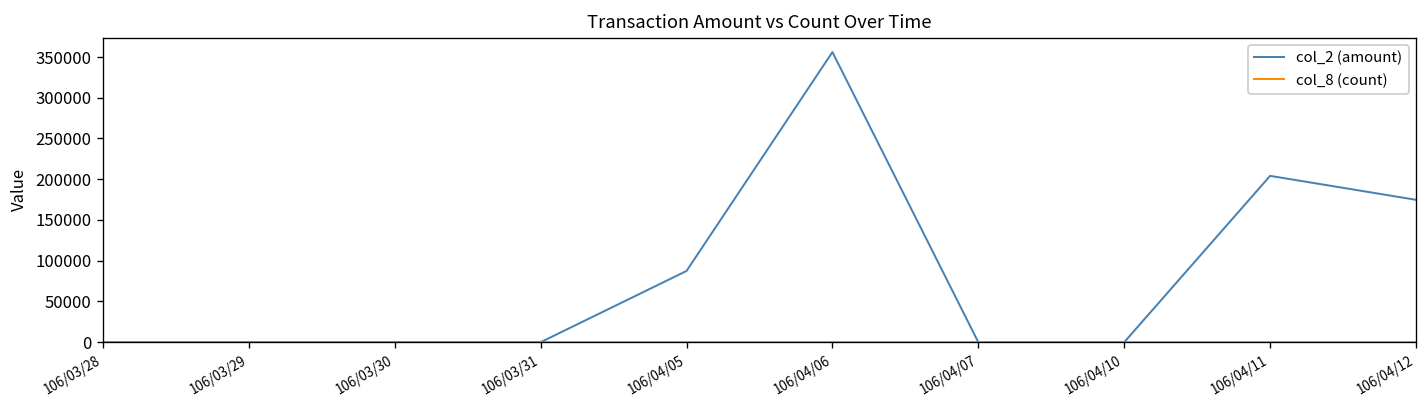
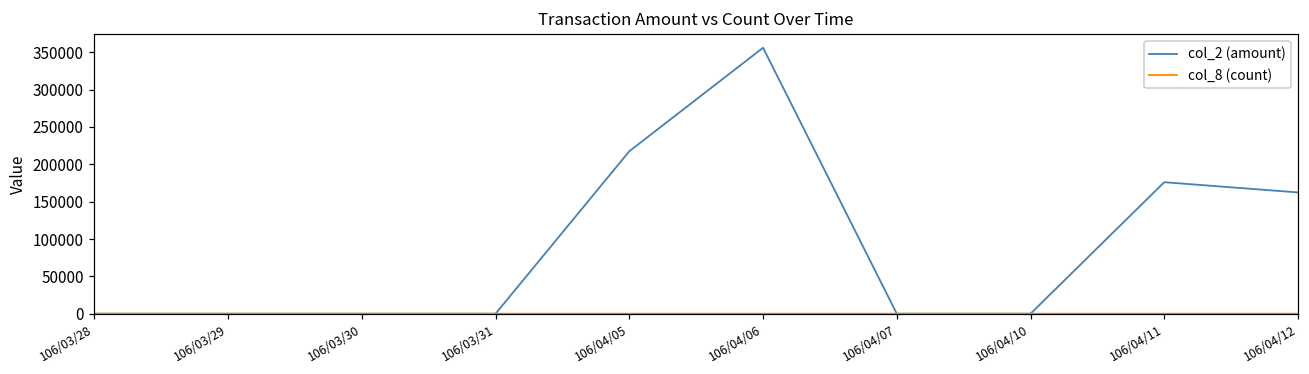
  {
    "col_2 (amount)": {
-     "106/04/05": 90000,
+     "106/04/05": 220000,
      "106/04/06": 360000,
-     "106/04/11": 200000,
-     "106/04/12": 170000
+     "106/04/11": 180000,
+     "106/04/12": 160000
    },
    "col_8 (count)": {
      "106/04/05": 0,
      "106/04/06": 0,
      "106/04/11": 0,
      "106/04/12": 0
    }
  }
